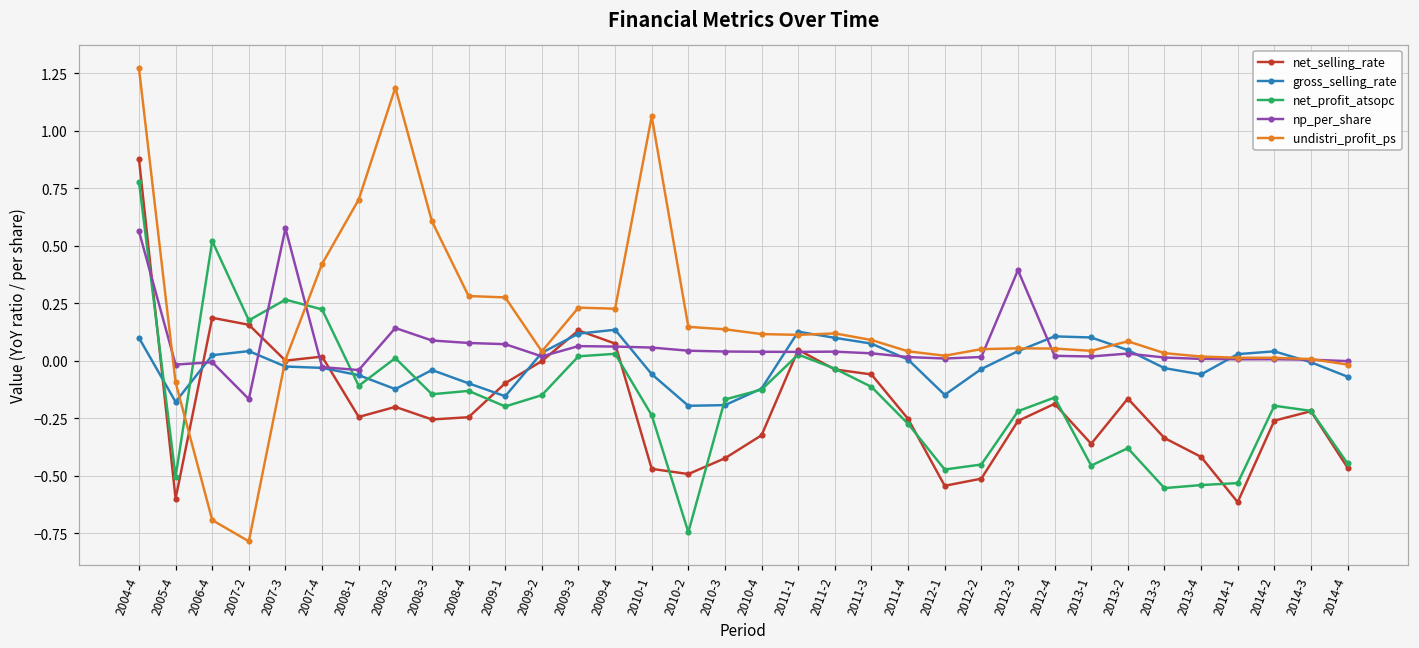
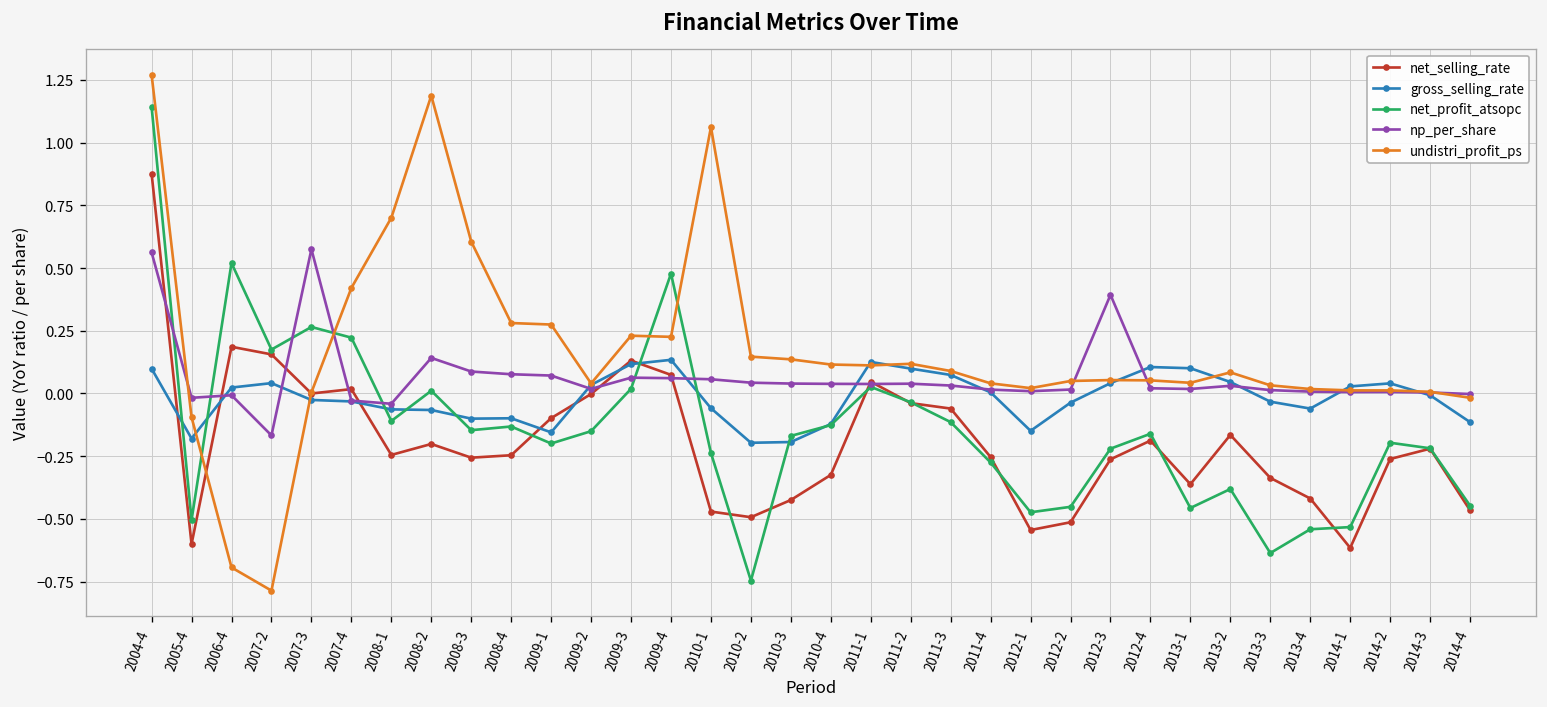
  {
    "net_selling_rate": {
      "2004-4": 0.88,
      "2005-4": -0.60,
      "2006-4": 0.19,
      "2007-2": 0.16,
      "2007-4": 0.02,
      "2008-1": -0.24,
      "2008-2": -0.20,
      "2008-3": -0.26,
      "2008-4": -0.25,
      "2009-1": -0.10,
      "2009-2": 0.00,
      "2009-3": 0.13,
      "2009-4": 0.07,
      "2010-1": -0.47,
      "2010-2": -0.49,
      "2010-3": -0.42,
      "2010-4": -0.32,
      "2011-3": -0.06,
      "2011-4": -0.25,
      "2012-1": -0.54,
      "2012-2": -0.51,
      "2012-3": -0.26,
      "2012-4": -0.19,
      "2013-1": -0.36,
      "2013-2": -0.17,
      "2013-3": -0.34,
      "2013-4": -0.42,
      "2014-1": -0.62,
      "2014-2": -0.26,
      "2014-4": -0.47
    },
    "gross_selling_rate": {
      "2004-4": 0.10,
      "2005-4": -0.18,
      "2006-4": 0.02,
      "2007-2": 0.04,
      "2007-3": -0.03,
      "2008-1": -0.06,
-     "2008-2": -0.12,
-     "2008-3": -0.04,
+     "2008-2": -0.07,
+     "2008-3": -0.10,
      "2008-4": -0.10,
      "2009-1": -0.15,
      "2009-3": 0.12,
      "2009-4": 0.13,
      "2010-1": -0.06,
      "2010-2": -0.20,
      "2010-3": -0.19,
      "2011-1": 0.13,
      "2011-2": 0.10,
      "2011-3": 0.07,
      "2012-1": -0.15,
      "2012-2": -0.04,
      "2012-4": 0.11,
      "2013-1": 0.10,
      "2013-2": 0.05,
      "2013-3": -0.03,
      "2013-4": -0.06,
      "2014-1": 0.03,
      "2014-2": 0.04,
-     "2014-4": -0.07
+     "2014-4": -0.11
    },
    "net_profit_atsopc": {
-     "2004-4": 0.78,
+     "2004-4": 1.14,
      "2005-4": -0.50,
      "2006-4": 0.52,
      "2007-2": 0.17,
      "2007-3": 0.27,
      "2007-4": 0.22,
      "2008-1": -0.11,
      "2008-2": 0.01,
      "2008-3": -0.15,
      "2008-4": -0.13,
      "2009-1": -0.20,
      "2009-2": -0.15,
      "2009-3": 0.02,
-     "2009-4": 0.03,
+     "2009-4": 0.48,
      "2010-1": -0.24,
      "2010-2": -0.75,
      "2010-3": -0.17,
      "2011-3": -0.11,
      "2011-4": -0.28,
      "2012-1": -0.47,
      "2012-2": -0.45,
      "2012-3": -0.22,
      "2012-4": -0.16,
      "2013-1": -0.46,
      "2013-2": -0.38,
-     "2013-3": -0.55,
+     "2013-3": -0.64,
      "2013-4": -0.54,
      "2014-1": -0.53,
      "2014-2": -0.20,
      "2014-4": -0.45
    },
    "np_per_share": {
      "2004-4": 0.56,
      "2005-4": -0.02,
      "2006-4": -0.01,
      "2007-2": -0.17,
      "2007-3": 0.57,
      "2008-1": -0.04,
      "2008-2": 0.14,
      "2008-3": 0.09,
      "2008-4": 0.08,
      "2009-1": 0.07,
      "2009-2": 0.02,
      "2009-3": 0.06,
      "2009-4": 0.06,
      "2010-1": 0.06,
      "2010-2": 0.04,
      "2010-3": 0.04,
      "2010-4": 0.04,
      "2011-2": 0.04,
      "2011-3": 0.03,
      "2012-2": 0.02,
      "2012-3": 0.39,
      "2012-4": 0.02,
      "2013-1": 0.02,
      "2013-2": 0.03,
      "2013-3": 0.01,
      "2014-4": 0.00
    },
    "undistri_profit_ps": {
      "2004-4": 1.27,
      "2005-4": -0.09,
      "2006-4": -0.69,
      "2007-2": -0.79,
      "2007-4": 0.42,
      "2008-1": 0.70,
      "2008-2": 1.19,
      "2008-3": 0.61,
      "2008-4": 0.28,
      "2009-1": 0.27,
      "2009-3": 0.23,
      "2009-4": 0.23,
      "2010-1": 1.06,
      "2010-2": 0.15,
      "2010-3": 0.14,
      "2010-4": 0.12,
      "2011-1": 0.11,
      "2011-2": 0.12,
      "2011-3": 0.09,
      "2011-4": 0.04,
      "2012-2": 0.05,
      "2012-4": 0.05,
      "2013-1": 0.04,
      "2013-2": 0.08,
      "2013-3": 0.03,
      "2014-4": -0.02
    }
  }
